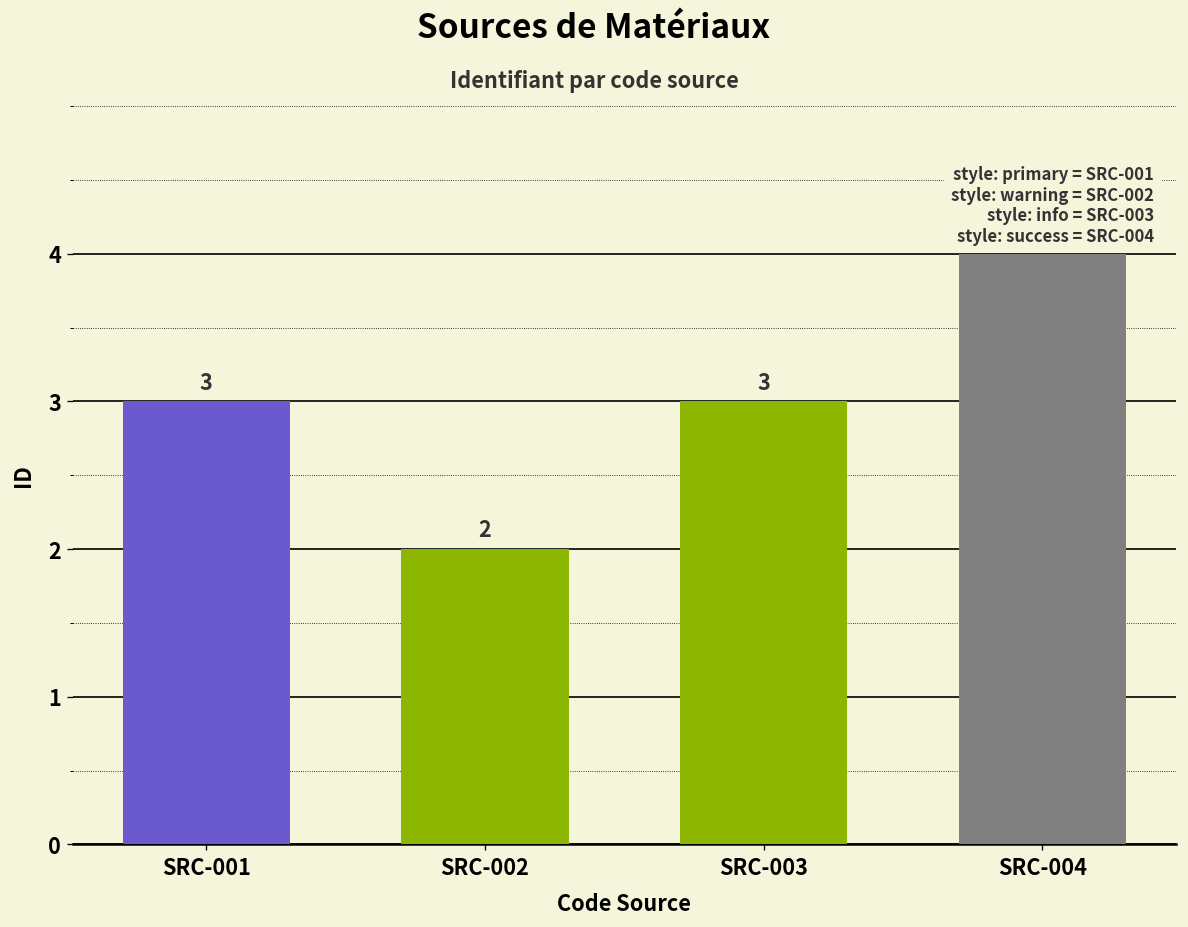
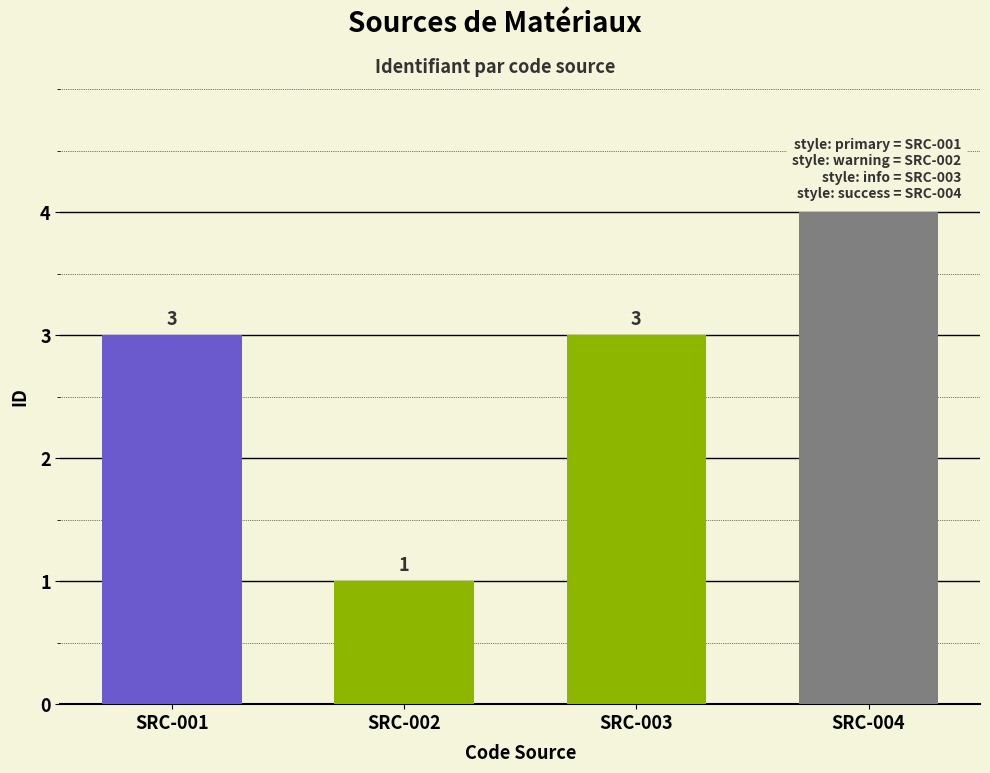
  {
    "SRC-001": 3,
-   "SRC-002": 2,
+   "SRC-002": 1,
    "SRC-003": 3
  }
